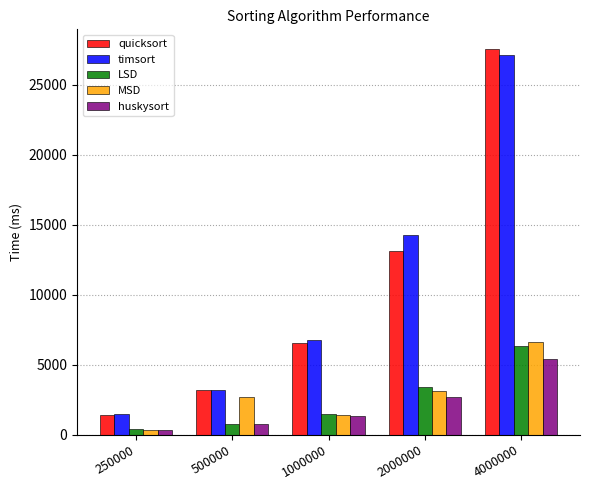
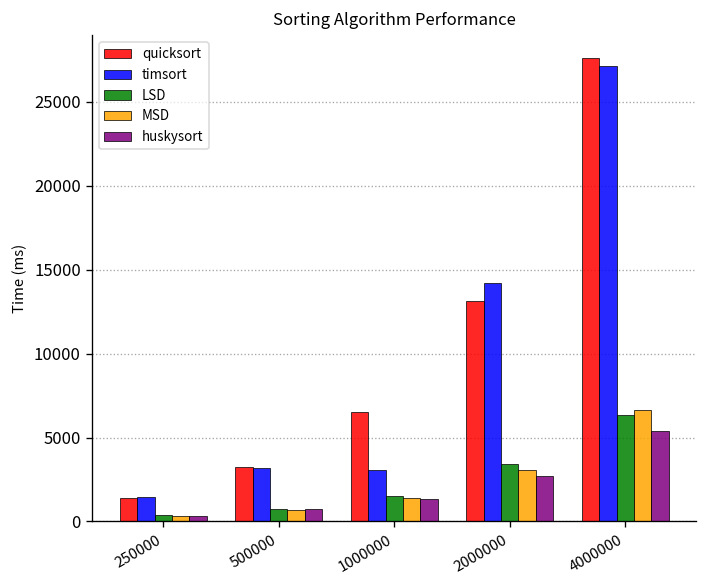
  {
    "quicksort": {
      "250000": 1400,
      "500000": 3200,
      "1000000": 6500,
      "2000000": 13200,
      "4000000": 27600
    },
    "timsort": {
      "250000": 1500,
      "500000": 3200,
-     "1000000": 6700,
+     "1000000": 3000,
      "2000000": 14200,
      "4000000": 27100
    },
    "LSD": {
      "250000": 400,
      "500000": 800,
      "1000000": 1500,
      "2000000": 3400,
      "4000000": 6400
    },
    "MSD": {
      "250000": 300,
-     "500000": 2600,
+     "500000": 700,
      "1000000": 1400,
      "2000000": 3100,
      "4000000": 6600
    },
    "huskysort": {
      "250000": 300,
      "500000": 800,
      "1000000": 1300,
      "2000000": 2700,
      "4000000": 5400
    }
  }
